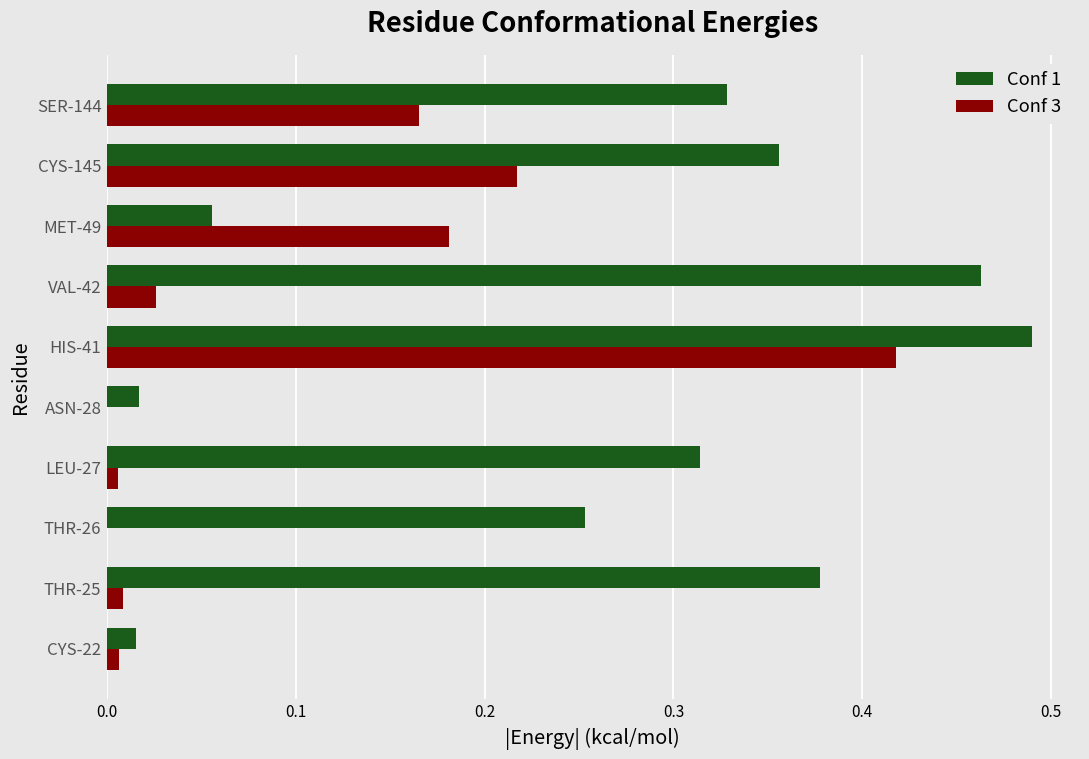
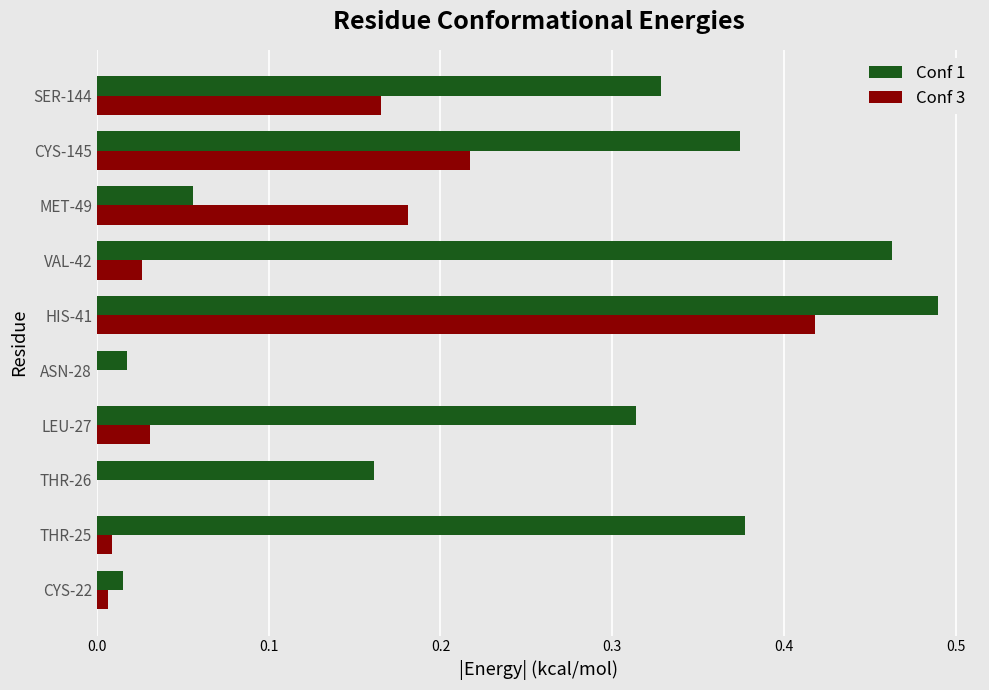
  {
    "Conf 1": {
      "SER-144": 0.328,
-     "CYS-145": 0.356,
+     "CYS-145": 0.375,
      "MET-49": 0.056,
      "VAL-42": 0.463,
      "HIS-41": 0.490,
      "ASN-28": 0.017,
      "LEU-27": 0.314,
-     "THR-26": 0.253,
+     "THR-26": 0.161,
      "THR-25": 0.377,
      "CYS-22": 0.015
    },
    "Conf 3": {
      "SER-144": 0.165,
      "CYS-145": 0.217,
      "MET-49": 0.181,
      "VAL-42": 0.026,
      "HIS-41": 0.418,
      "ASN-28": 0.000,
-     "LEU-27": 0.006,
+     "LEU-27": 0.031,
      "THR-26": 0.000,
      "THR-25": 0.009,
      "CYS-22": 0.006
    }
  }
